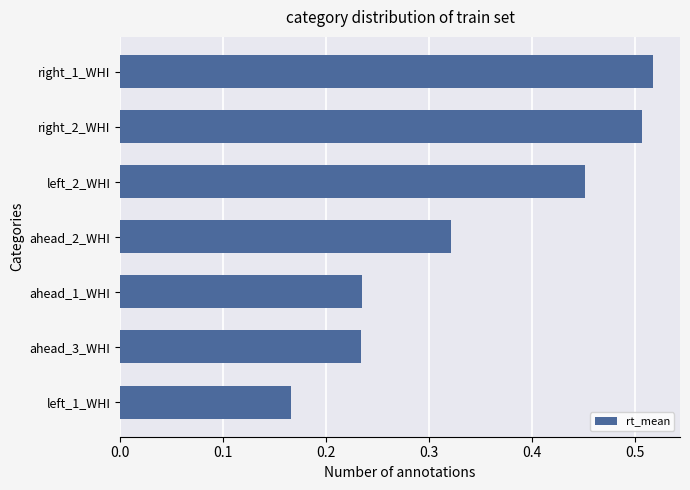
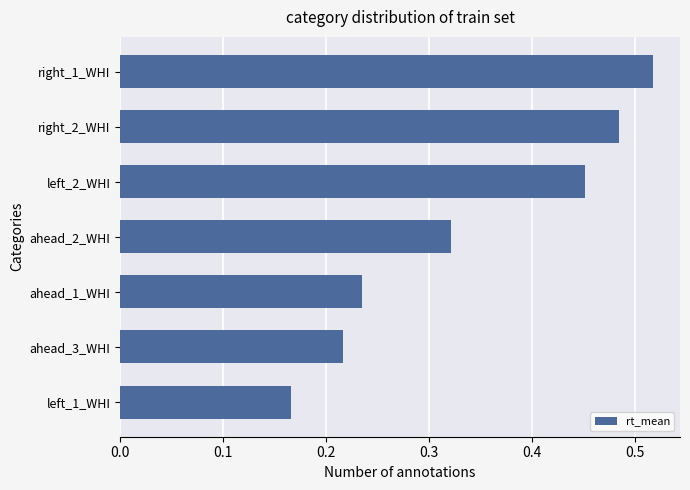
  {
    "right_1_WHI": 0.518,
-   "right_2_WHI": 0.507,
+   "right_2_WHI": 0.485,
    "left_2_WHI": 0.452,
    "ahead_2_WHI": 0.321,
    "ahead_1_WHI": 0.235,
-   "ahead_3_WHI": 0.234,
+   "ahead_3_WHI": 0.217,
    "left_1_WHI": 0.166
  }
